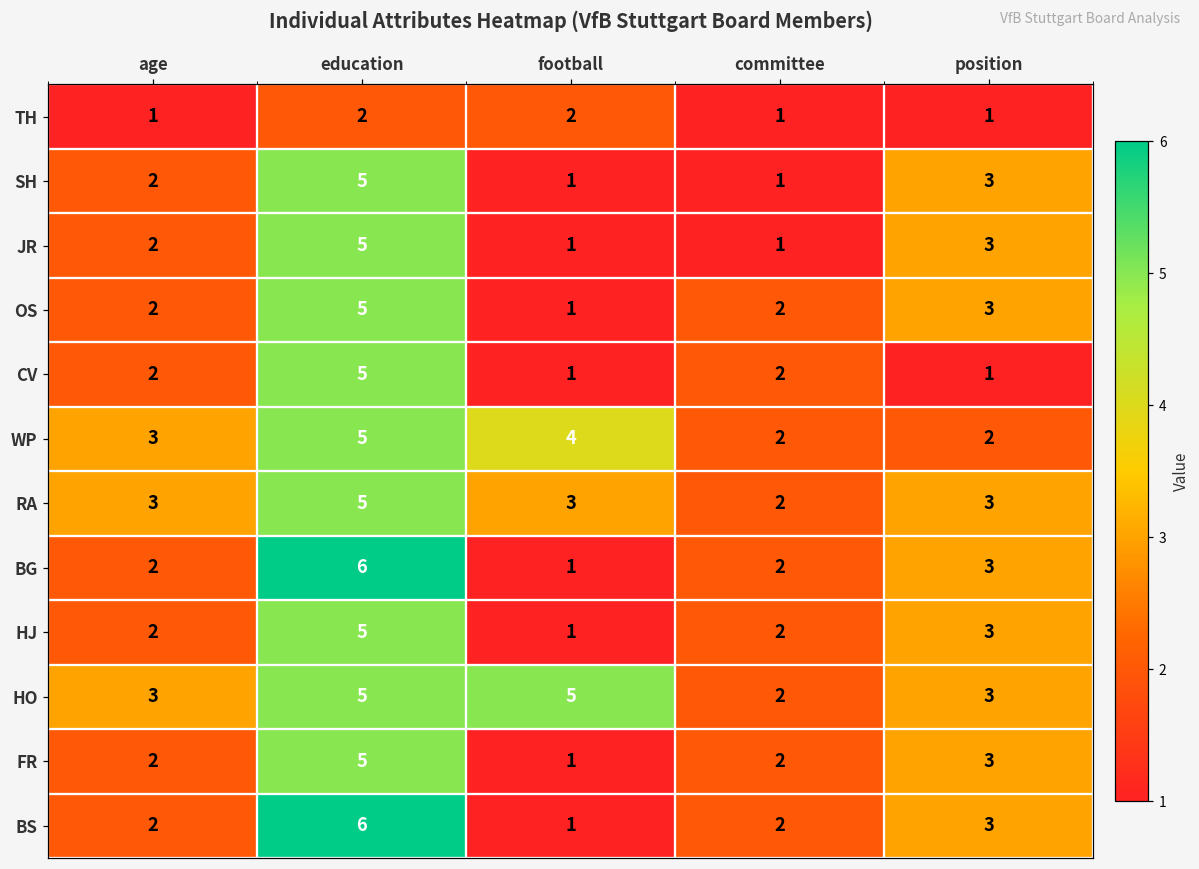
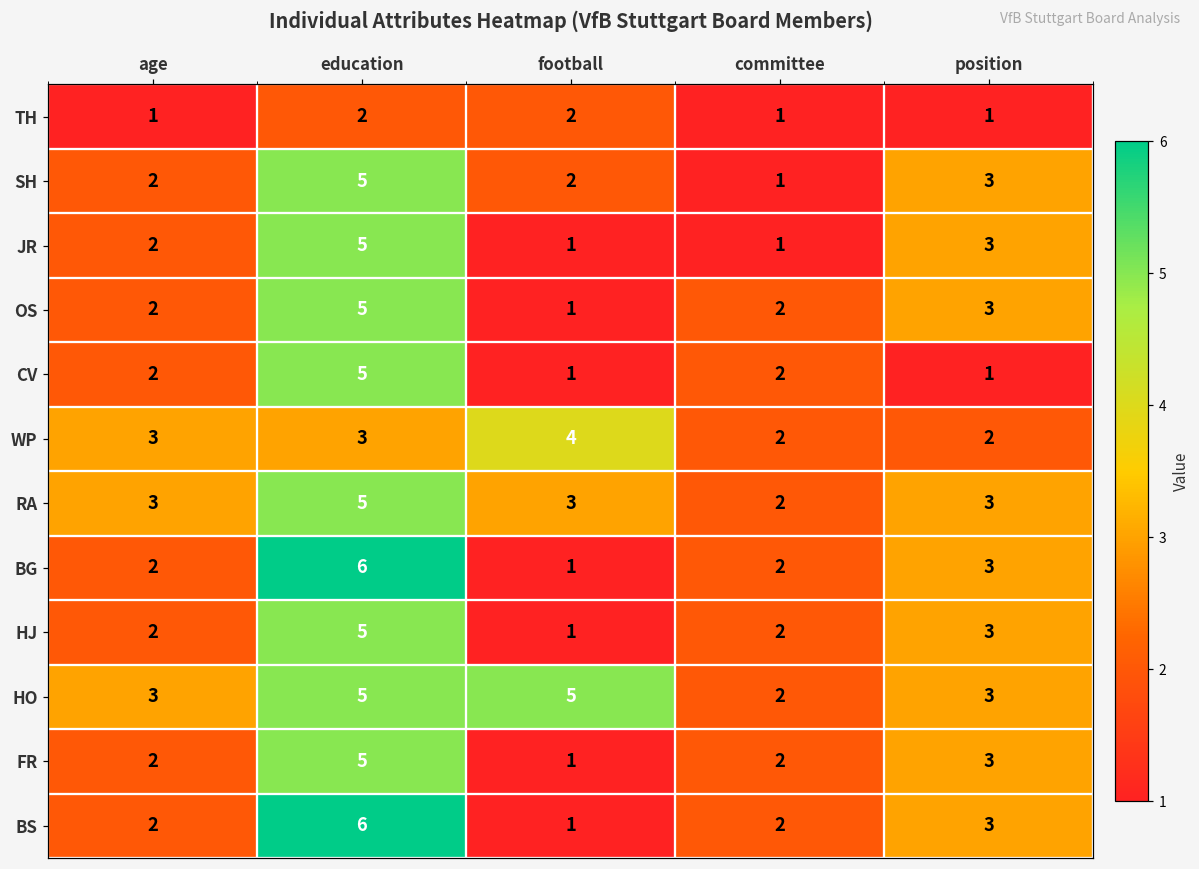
  {
    "TH": {
      "age": 1,
      "education": 2,
      "football": 2,
      "committee": 1,
      "position": 1
    },
    "SH": {
      "age": 2,
      "education": 5,
-     "football": 1,
+     "football": 2,
      "committee": 1,
      "position": 3
    },
    "JR": {
      "age": 2,
      "education": 5,
      "football": 1,
      "committee": 1,
      "position": 3
    },
    "OS": {
      "age": 2,
      "education": 5,
      "football": 1,
      "committee": 2,
      "position": 3
    },
    "CV": {
      "age": 2,
      "education": 5,
      "football": 1,
      "committee": 2,
      "position": 1
    },
    "WP": {
      "age": 3,
-     "education": 5,
+     "education": 3,
      "football": 4,
      "committee": 2,
      "position": 2
    },
    "RA": {
      "age": 3,
      "education": 5,
      "football": 3,
      "committee": 2,
      "position": 3
    },
    "BG": {
      "age": 2,
      "education": 6,
      "football": 1,
      "committee": 2,
      "position": 3
    },
    "HJ": {
      "age": 2,
      "education": 5,
      "football": 1,
      "committee": 2,
      "position": 3
    },
    "HO": {
      "age": 3,
      "education": 5,
      "football": 5,
      "committee": 2,
      "position": 3
    },
    "FR": {
      "age": 2,
      "education": 5,
      "football": 1,
      "committee": 2,
      "position": 3
    },
    "BS": {
      "age": 2,
      "education": 6,
      "football": 1,
      "committee": 2,
      "position": 3
    }
  }
